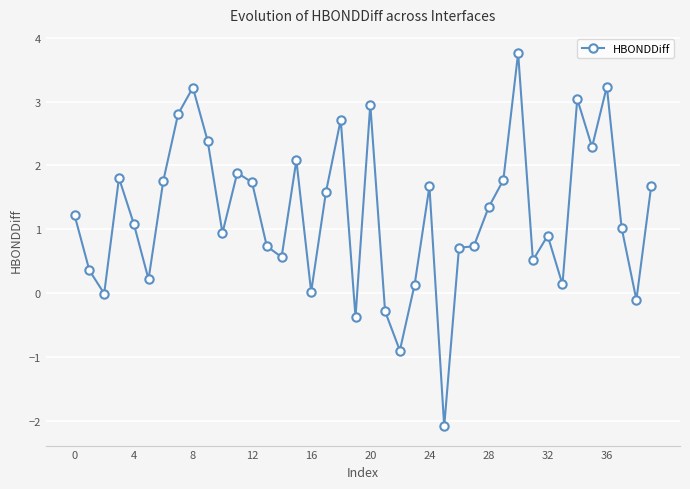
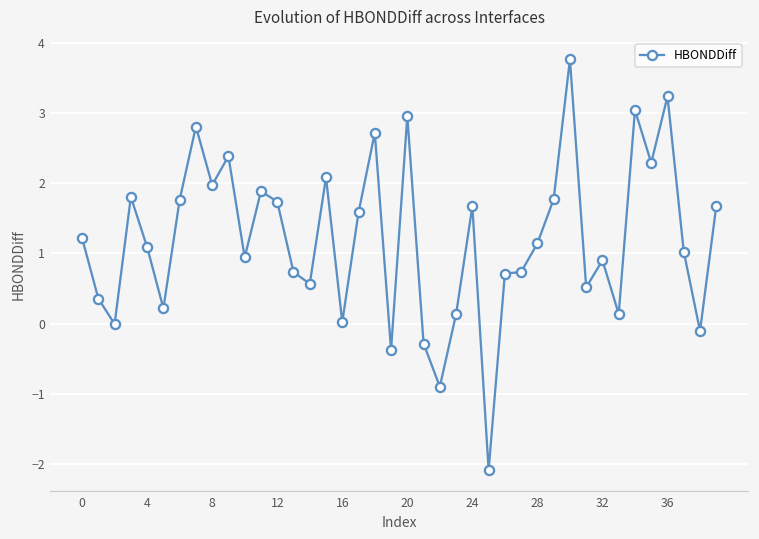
  {
    "0": 1.2,
    "4": 1.1,
-   "8": 3.2,
+   "8": 2.0,
    "12": 1.7,
    "16": 0.0,
    "20": 3.0,
    "24": 1.7,
-   "28": 1.3,
+   "28": 1.1,
    "32": 0.9,
    "36": 3.2
  }
